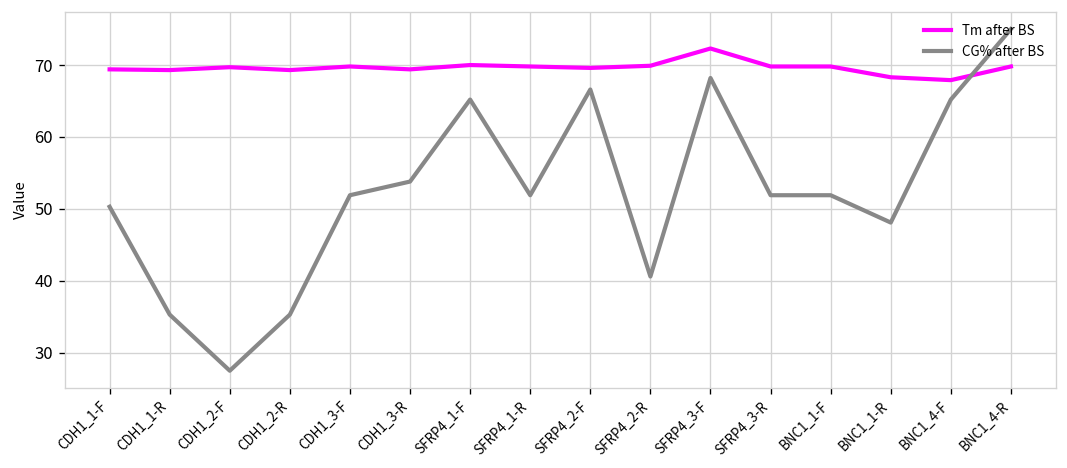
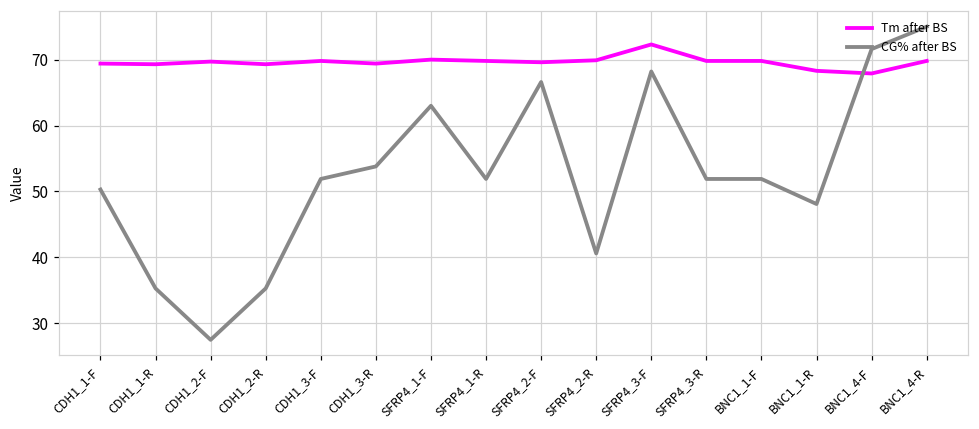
  {
    "Tm after BS": {
      "CDH1_1-F": 69,
      "CDH1_1-R": 69,
      "CDH1_2-F": 70,
      "CDH1_2-R": 69,
      "CDH1_3-F": 70,
      "CDH1_3-R": 69,
      "SFRP4_1-F": 70,
      "SFRP4_1-R": 70,
      "SFRP4_2-F": 70,
      "SFRP4_2-R": 70,
      "SFRP4_3-F": 72,
      "SFRP4_3-R": 70,
      "BNC1_1-F": 70,
      "BNC1_1-R": 68,
      "BNC1_4-F": 68,
      "BNC1_4-R": 70
    },
    "CG% after BS": {
      "CDH1_1-F": 50,
      "CDH1_1-R": 35,
      "CDH1_2-F": 28,
      "CDH1_2-R": 35,
      "CDH1_3-F": 52,
      "CDH1_3-R": 54,
-     "SFRP4_1-F": 65,
+     "SFRP4_1-F": 63,
      "SFRP4_1-R": 52,
      "SFRP4_2-F": 67,
      "SFRP4_2-R": 41,
      "SFRP4_3-F": 68,
      "SFRP4_3-R": 52,
      "BNC1_1-F": 52,
      "BNC1_1-R": 48,
-     "BNC1_4-F": 65,
+     "BNC1_4-F": 72,
      "BNC1_4-R": 75
    }
  }
